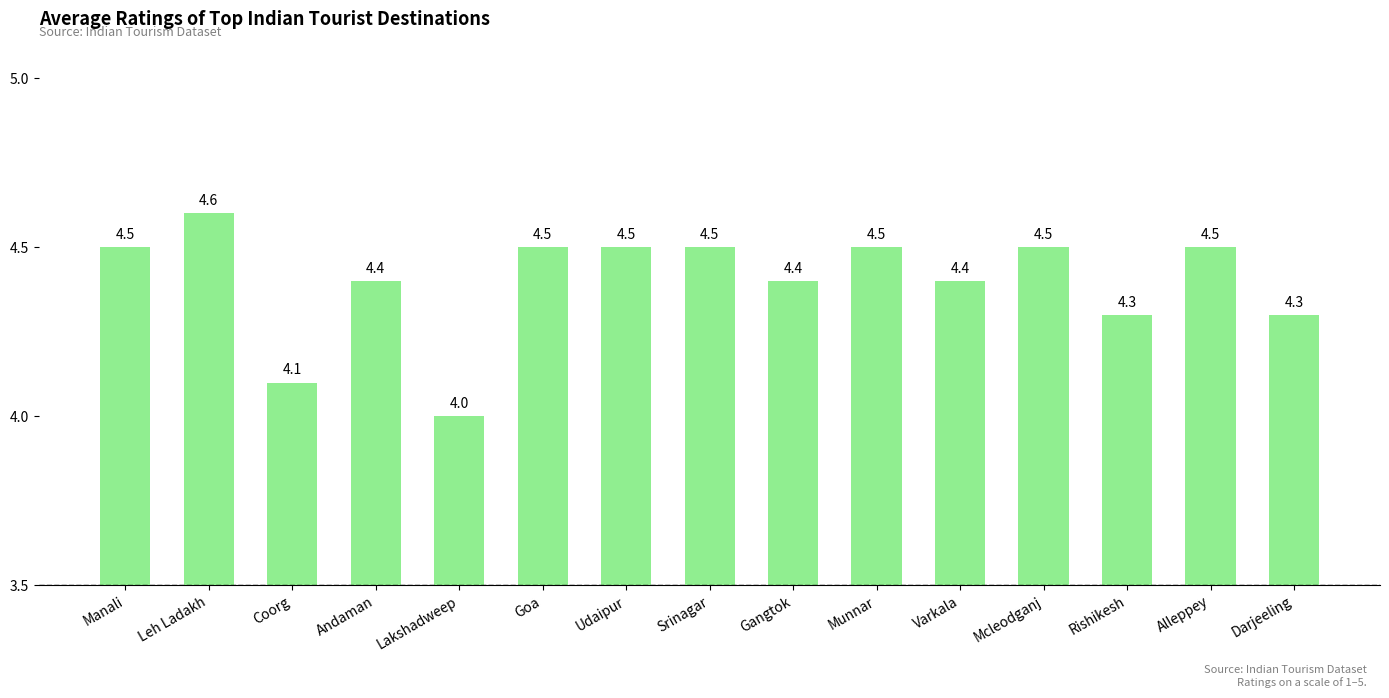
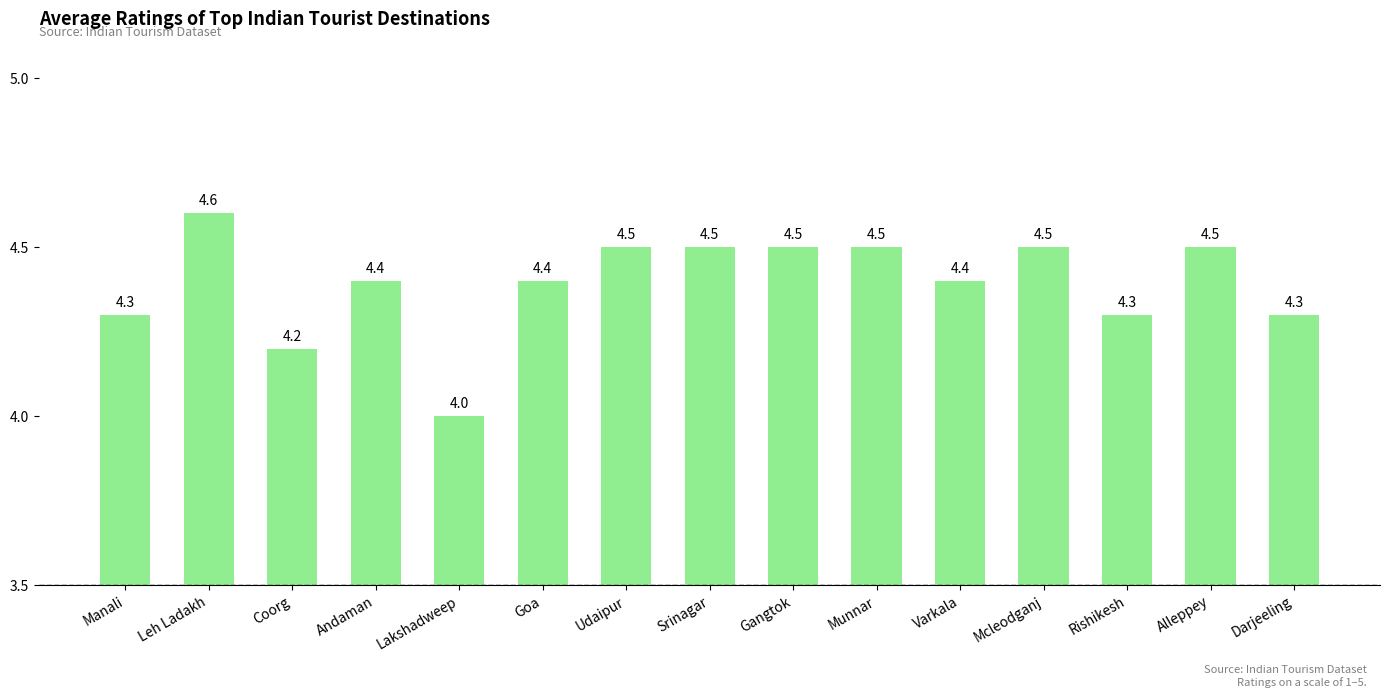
  {
-   "Manali": 4.5,
+   "Manali": 4.3,
    "Leh Ladakh": 4.6,
-   "Coorg": 4.1,
+   "Coorg": 4.2,
    "Andaman": 4.4,
    "Lakshadweep": 4.0,
-   "Goa": 4.5,
+   "Goa": 4.4,
    "Udaipur": 4.5,
    "Srinagar": 4.5,
-   "Gangtok": 4.4,
+   "Gangtok": 4.5,
    "Munnar": 4.5,
    "Varkala": 4.4,
    "Mcleodganj": 4.5,
    "Rishikesh": 4.3,
    "Alleppey": 4.5,
    "Darjeeling": 4.3
  }
